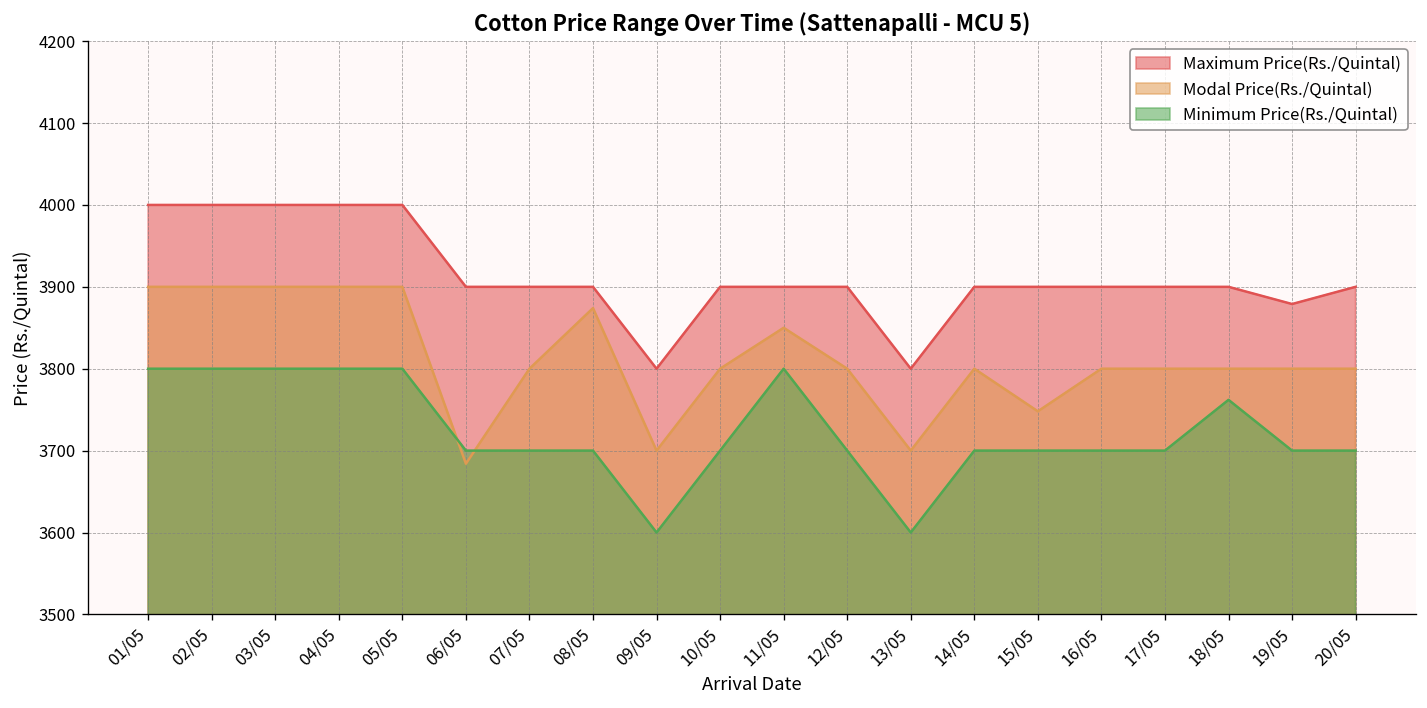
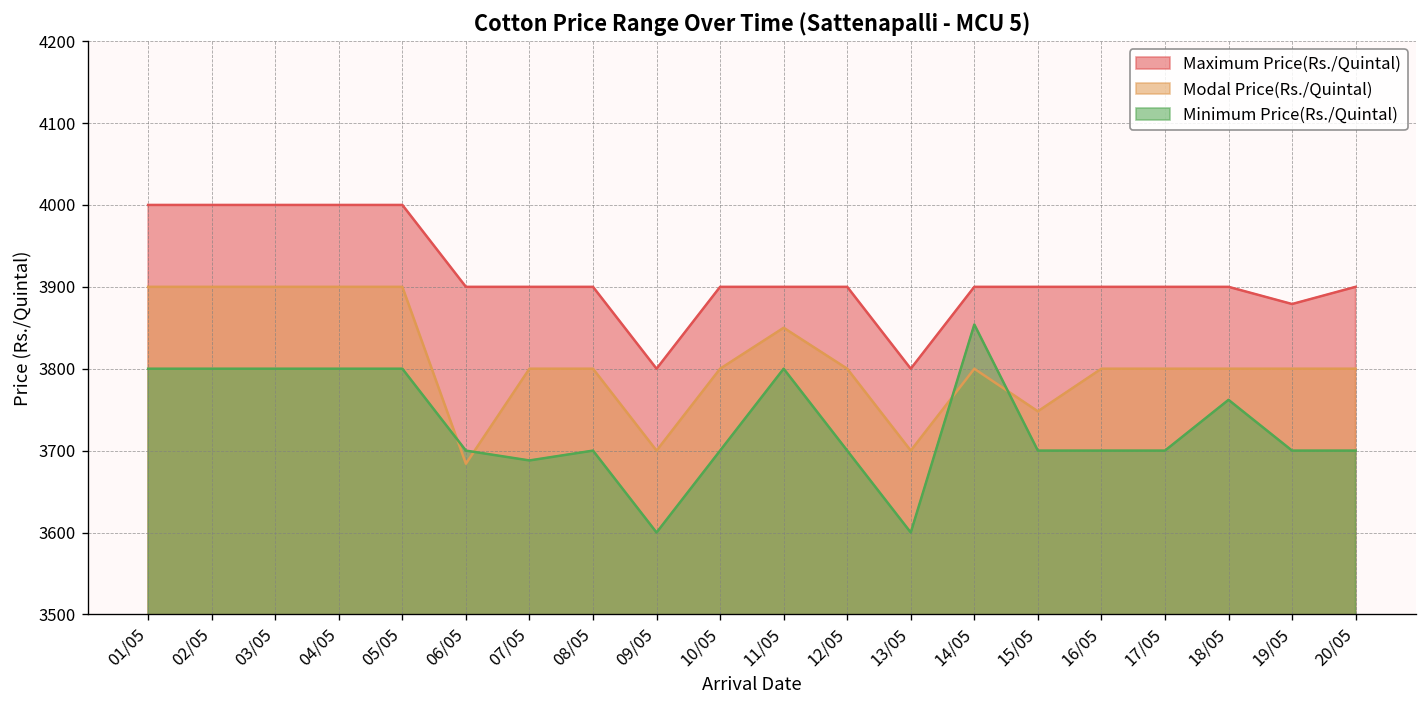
  {
    "Maximum Price(Rs./Quintal)": {
      "01/05": 4000,
      "02/05": 4000,
      "03/05": 4000,
      "04/05": 4000,
      "05/05": 4000,
      "06/05": 3900,
      "07/05": 3900,
      "08/05": 3900,
      "09/05": 3800,
      "10/05": 3900,
      "11/05": 3900,
      "12/05": 3900,
      "13/05": 3800,
      "14/05": 3900,
      "15/05": 3900,
      "16/05": 3900,
      "17/05": 3900,
      "18/05": 3900,
      "19/05": 3880,
      "20/05": 3900
    },
    "Modal Price(Rs./Quintal)": {
      "01/05": 3900,
      "02/05": 3900,
      "03/05": 3900,
      "04/05": 3900,
      "05/05": 3900,
      "06/05": 3680,
      "07/05": 3800,
-     "08/05": 3870,
+     "08/05": 3800,
      "09/05": 3700,
      "10/05": 3800,
      "11/05": 3850,
      "12/05": 3800,
      "13/05": 3700,
      "14/05": 3800,
      "15/05": 3750,
      "16/05": 3800,
      "17/05": 3800,
      "18/05": 3800,
      "19/05": 3800,
      "20/05": 3800
    },
    "Minimum Price(Rs./Quintal)": {
      "01/05": 3800,
      "02/05": 3800,
      "03/05": 3800,
      "04/05": 3800,
      "05/05": 3800,
      "06/05": 3700,
-     "07/05": 3700,
+     "07/05": 3690,
      "08/05": 3700,
      "09/05": 3600,
      "10/05": 3700,
      "11/05": 3800,
      "12/05": 3700,
      "13/05": 3600,
-     "14/05": 3700,
+     "14/05": 3850,
      "15/05": 3700,
      "16/05": 3700,
      "17/05": 3700,
      "18/05": 3760,
      "19/05": 3700,
      "20/05": 3700
    }
  }
